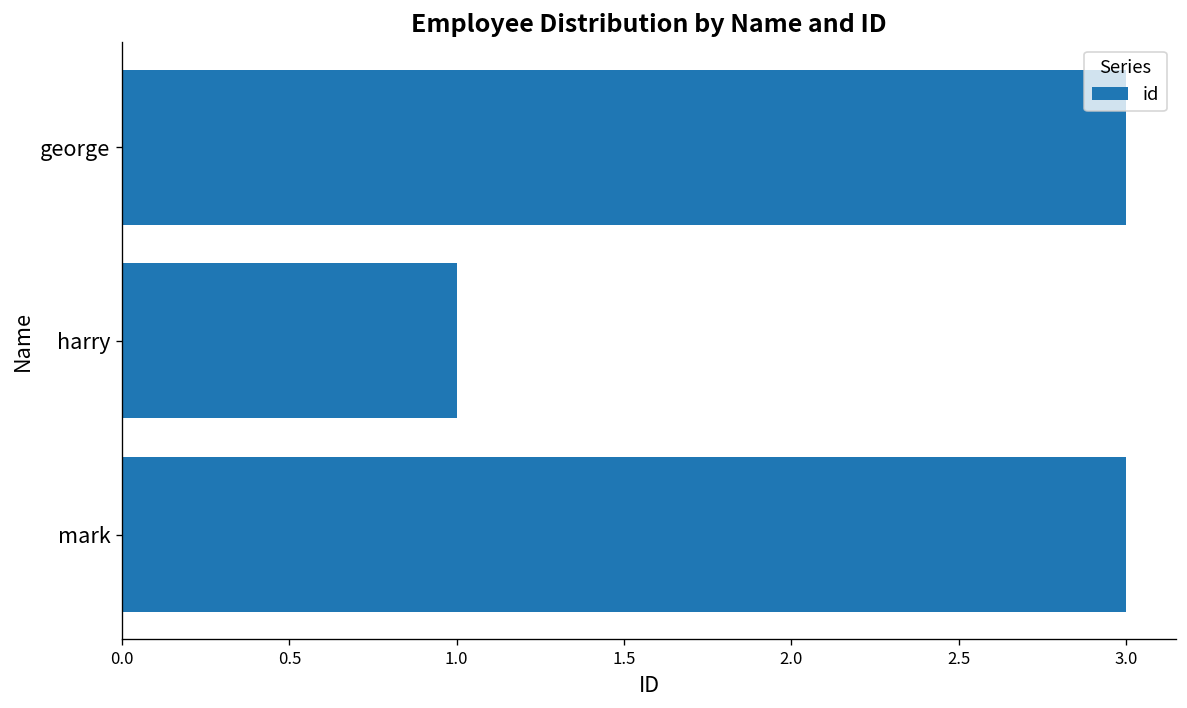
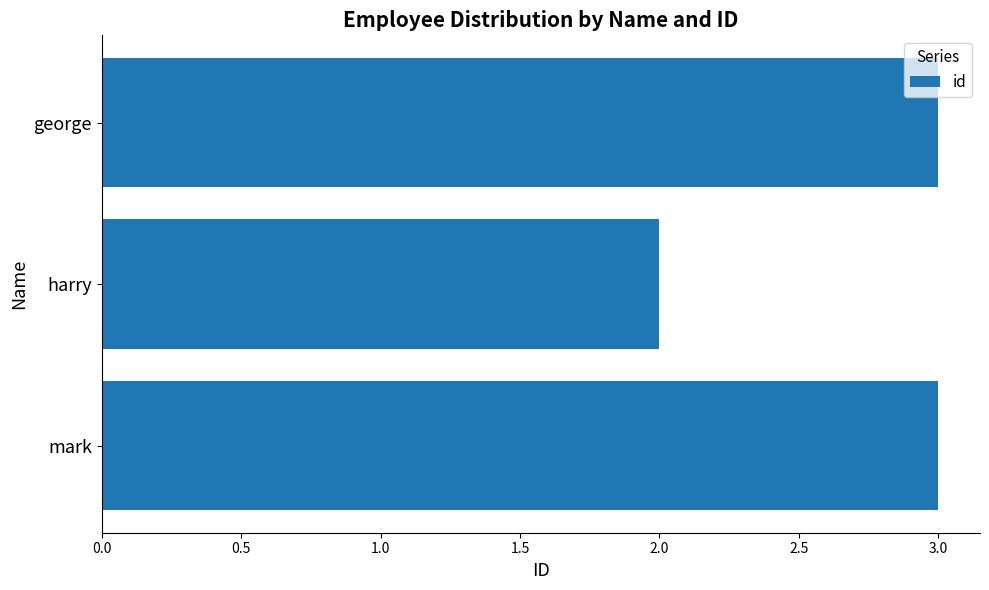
  {
    "george": 3,
-   "harry": 1,
+   "harry": 2,
    "mark": 3
  }
